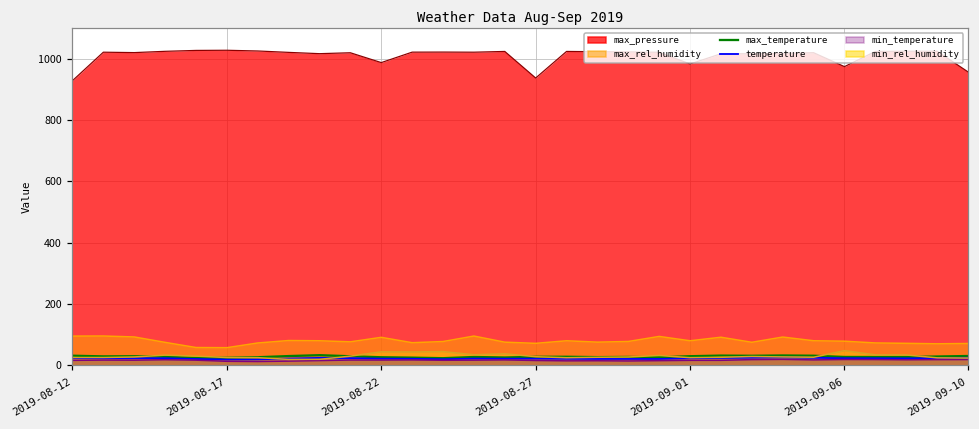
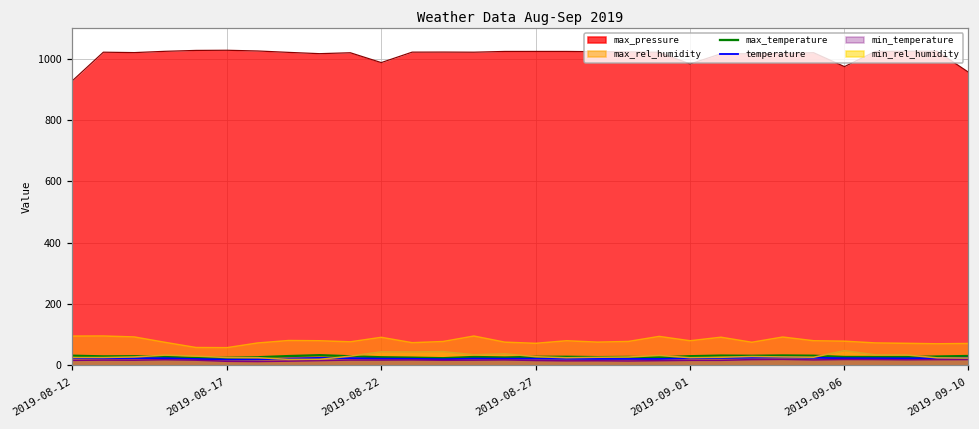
  {
    "max_pressure": {
      "2019-08-12": 930,
      "2019-08-17": 1030,
      "2019-08-22": 990,
-     "2019-08-27": 940,
+     "2019-08-27": 1020,
      "2019-09-06": 970,
      "2019-09-10": 960
    }
  }
